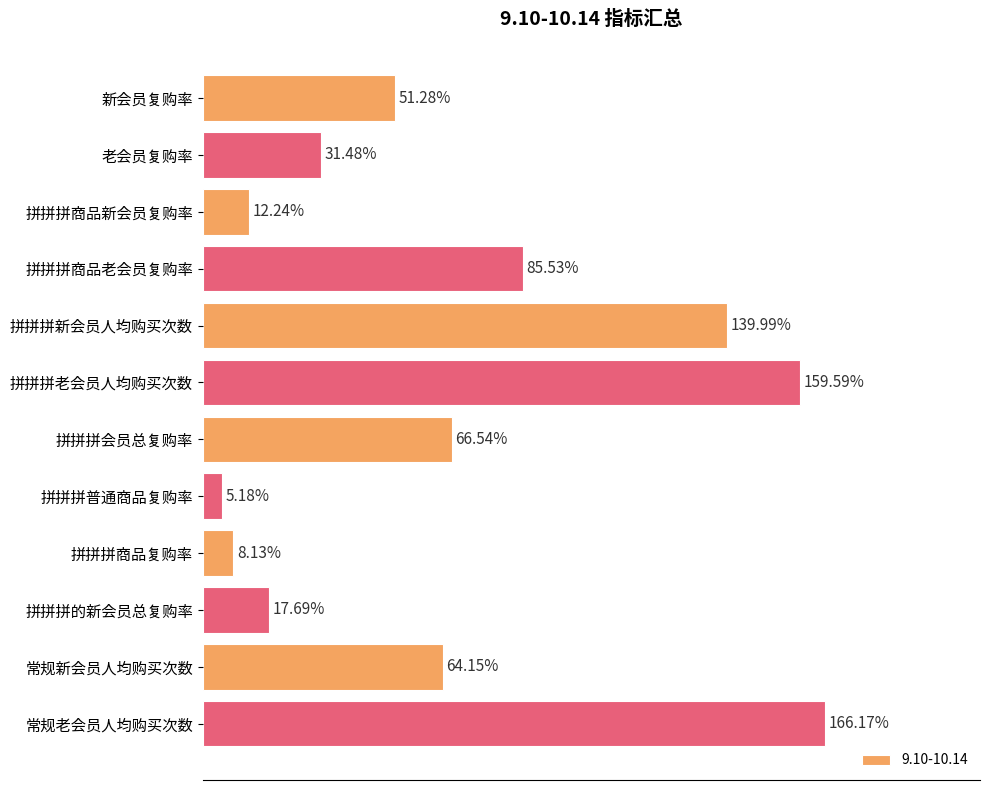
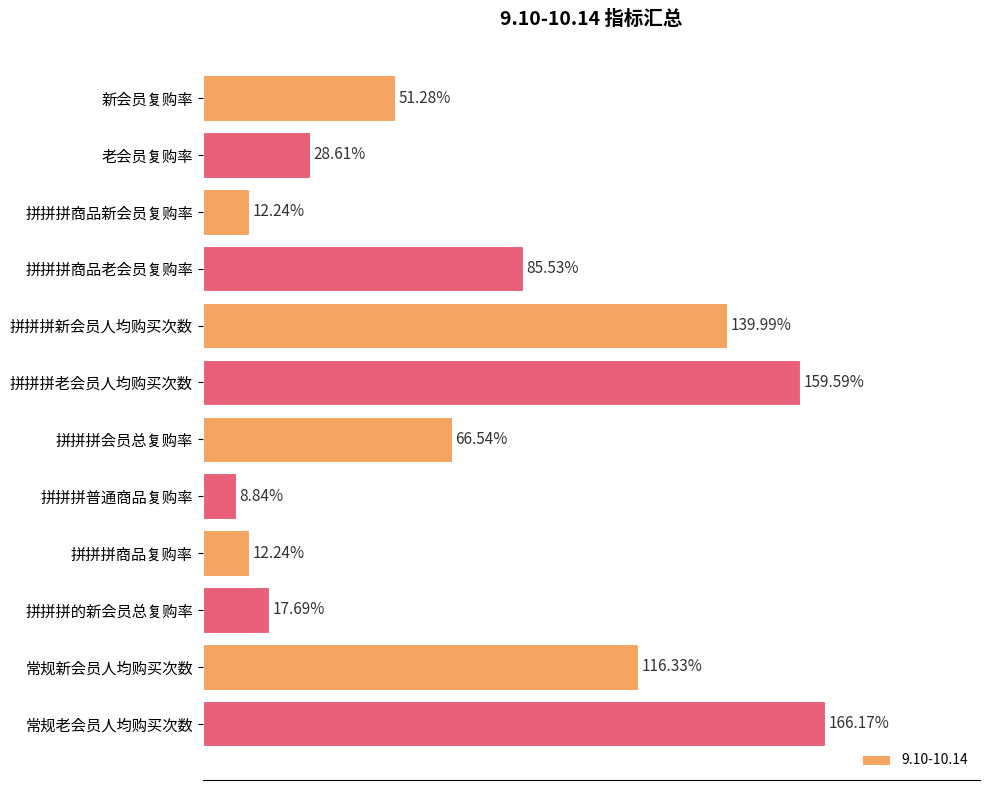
  {
    "新会员复购率": "51.28%",
-   "老会员复购率": "31.48%",
+   "老会员复购率": "28.61%",
    "拼拼拼商品新会员复购率": "12.24%",
    "拼拼拼商品老会员复购率": "85.53%",
    "拼拼拼新会员人均购买次数": "139.99%",
    "拼拼拼老会员人均购买次数": "159.59%",
    "拼拼拼会员总复购率": "66.54%",
-   "拼拼拼普通商品复购率": "5.18%",
-   "拼拼拼商品复购率": "8.13%",
+   "拼拼拼普通商品复购率": "8.84%",
+   "拼拼拼商品复购率": "12.24%",
    "拼拼拼的新会员总复购率": "17.69%",
-   "常规新会员人均购买次数": "64.15%",
+   "常规新会员人均购买次数": "116.33%",
    "常规老会员人均购买次数": "166.17%"
  }
